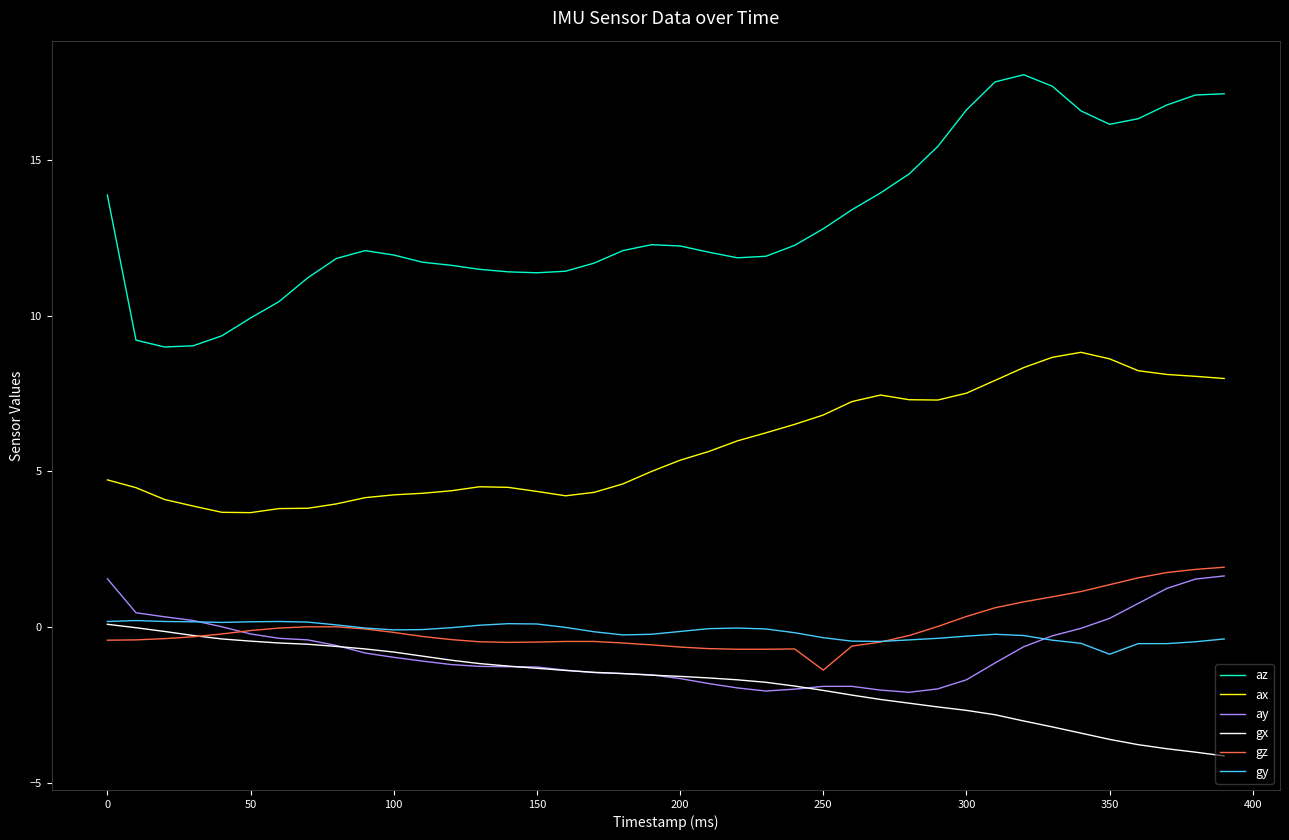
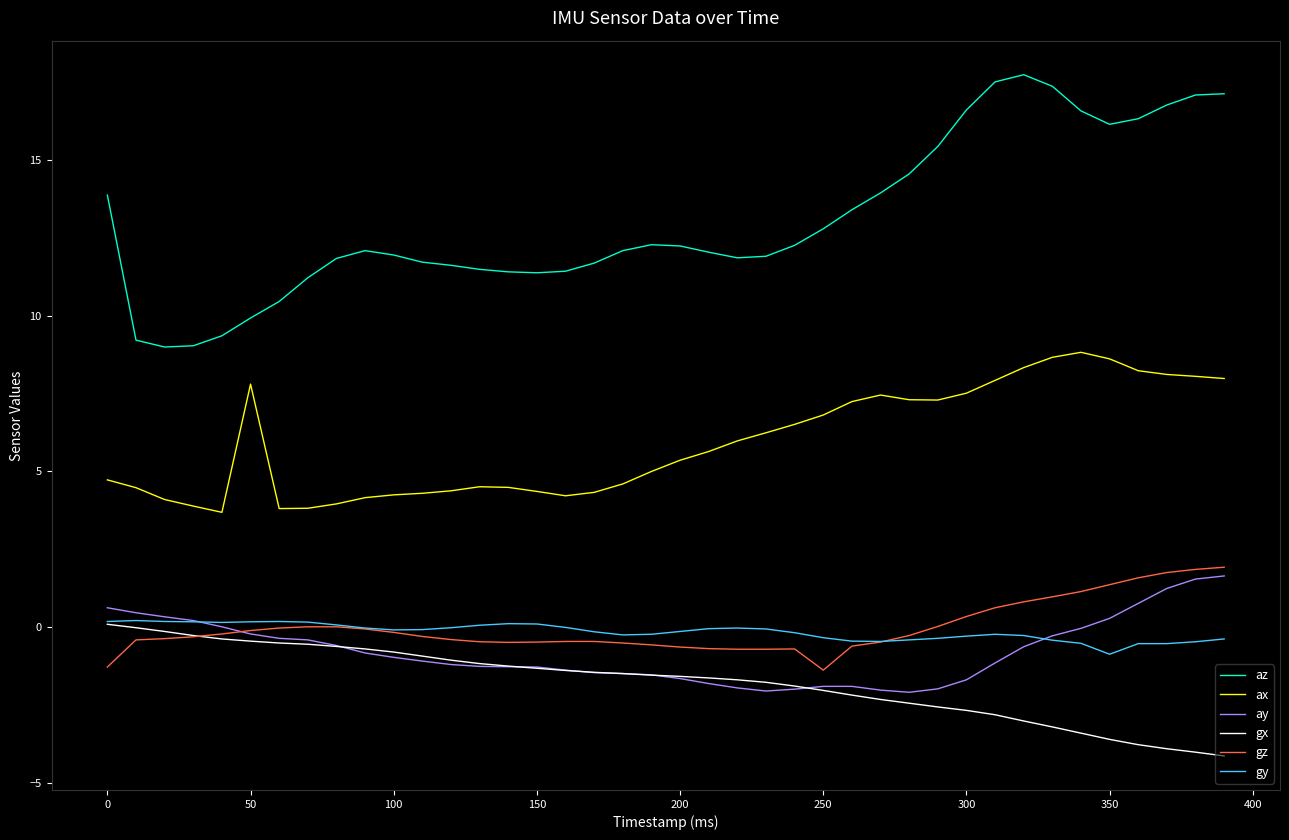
  {
    "az": {
      "0": 13.9,
      "50": 9.9,
      "100": 11.9,
      "150": 11.4,
      "200": 12.2,
      "250": 12.8,
      "300": 16.6,
      "350": 16.1
    },
    "ax": {
      "0": 4.7,
-     "50": 3.7,
+     "50": 7.8,
      "100": 4.3,
      "150": 4.4,
      "200": 5.4,
      "250": 6.8,
      "300": 7.5,
      "350": 8.6
    },
    "ay": {
-     "0": 1.6,
+     "0": 0.6,
      "50": -0.2,
      "100": -1.0,
      "250": -1.9,
      "300": -1.7,
      "350": 0.3
    },
    "gx": {
      "0": 0.1,
      "50": -0.4,
      "100": -0.8,
      "250": -2.0,
      "300": -2.7,
      "350": -3.6
    },
    "gz": {
-     "0": -0.4,
+     "0": -1.3,
      "50": -0.1,
      "150": -0.5,
      "200": -0.6,
      "250": -1.4,
      "300": 0.4,
      "350": 1.4
    },
    "gy": {
      "0": 0.2,
      "50": 0.2,
      "150": 0.1,
      "200": -0.1,
      "250": -0.3,
      "300": -0.3,
      "350": -0.9
    }
  }
